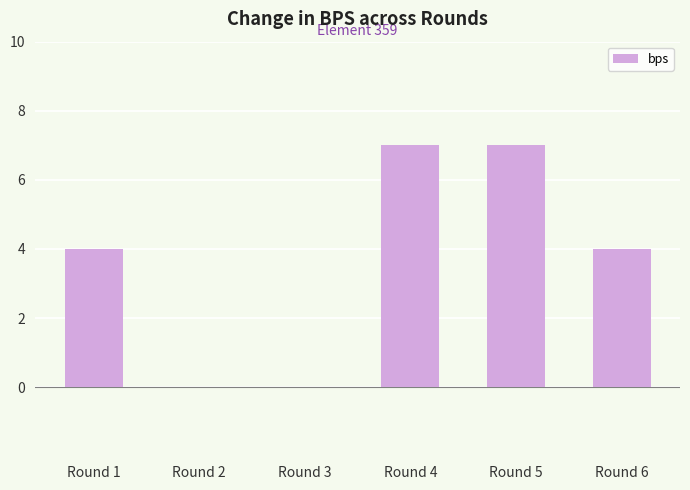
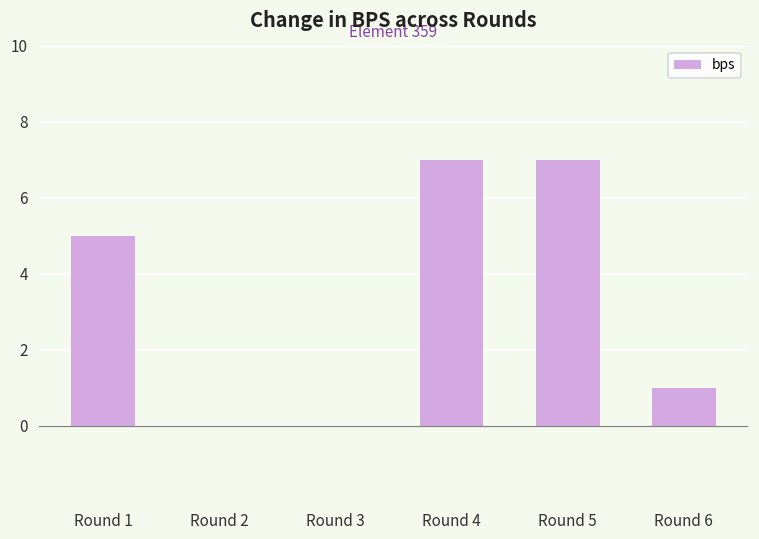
  {
-   "Round 1": 4,
+   "Round 1": 5,
    "Round 2": 0,
    "Round 3": 0,
    "Round 4": 7,
    "Round 5": 7,
-   "Round 6": 4
+   "Round 6": 1
  }
